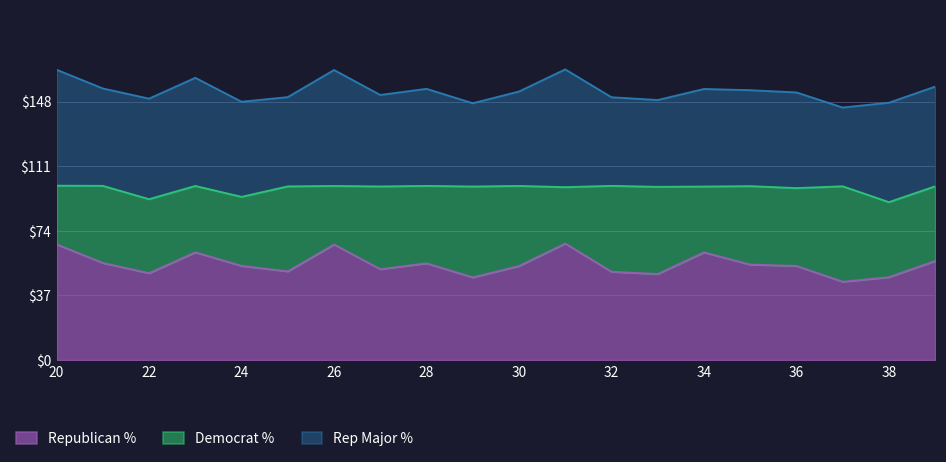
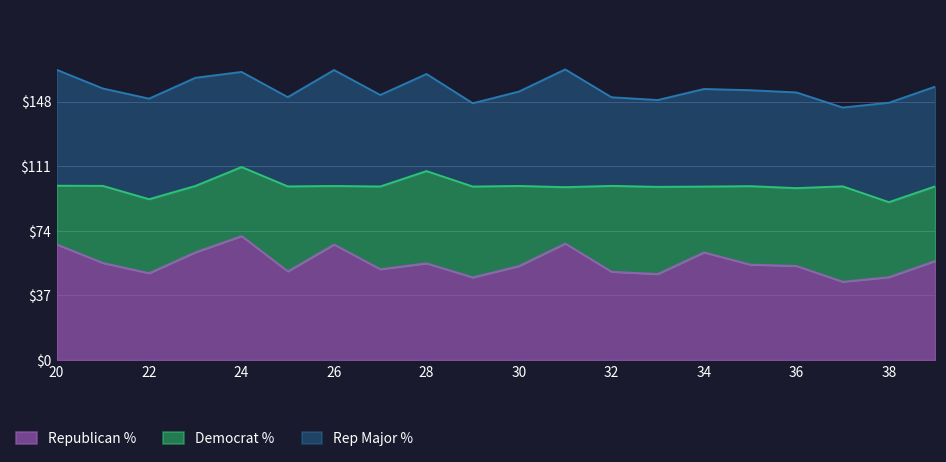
  {
    "Republican %": {
      "20": "$66",
      "22": "$50",
-     "24": "$54",
+     "24": "$71",
      "26": "$66",
      "28": "$55",
      "30": "$54",
      "32": "$51",
      "34": "$62",
      "36": "$54",
      "38": "$48"
    },
    "Democrat %": {
      "20": "$34",
      "22": "$42",
      "24": "$40",
      "26": "$34",
-     "28": "$44",
+     "28": "$53",
      "30": "$46",
      "32": "$49",
      "34": "$38",
      "36": "$45",
      "38": "$43"
    },
    "Rep Major %": {
      "20": "$66",
      "22": "$58",
      "24": "$54",
      "26": "$66",
      "28": "$56",
      "30": "$54",
      "32": "$51",
      "34": "$56",
      "36": "$55",
      "38": "$57"
    }
  }
